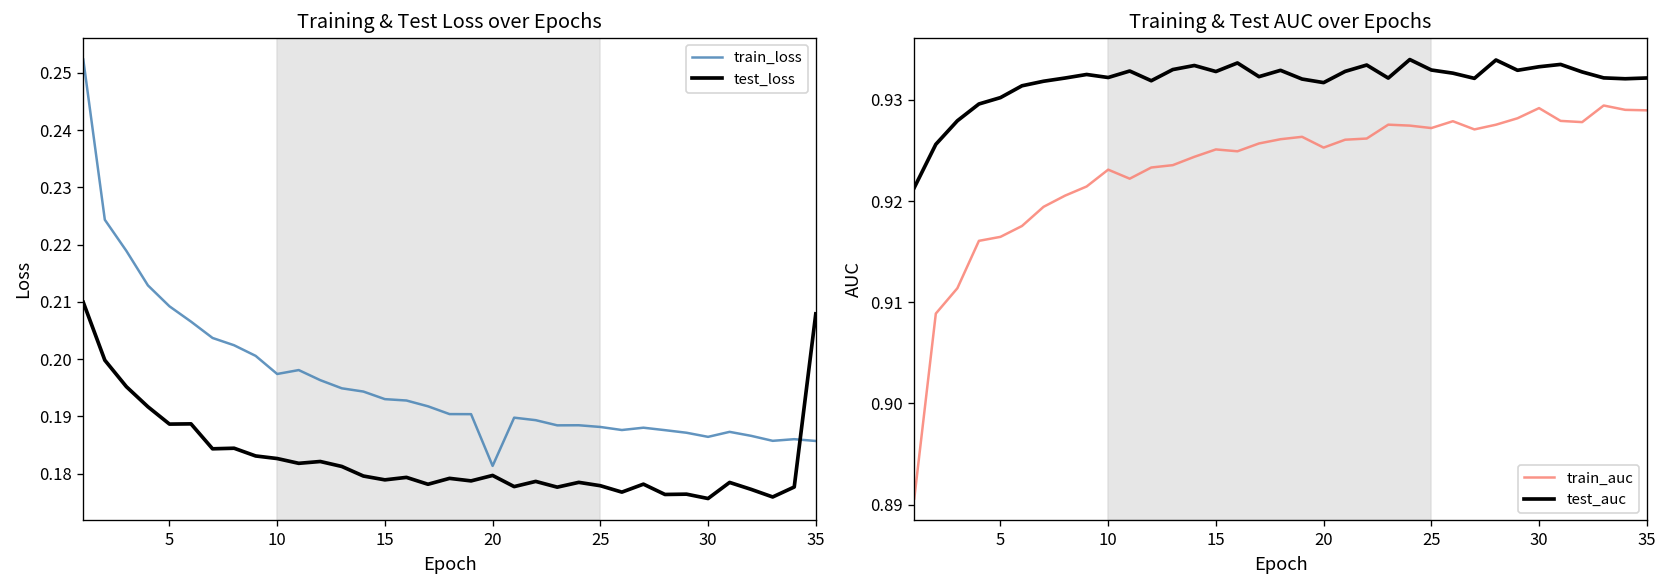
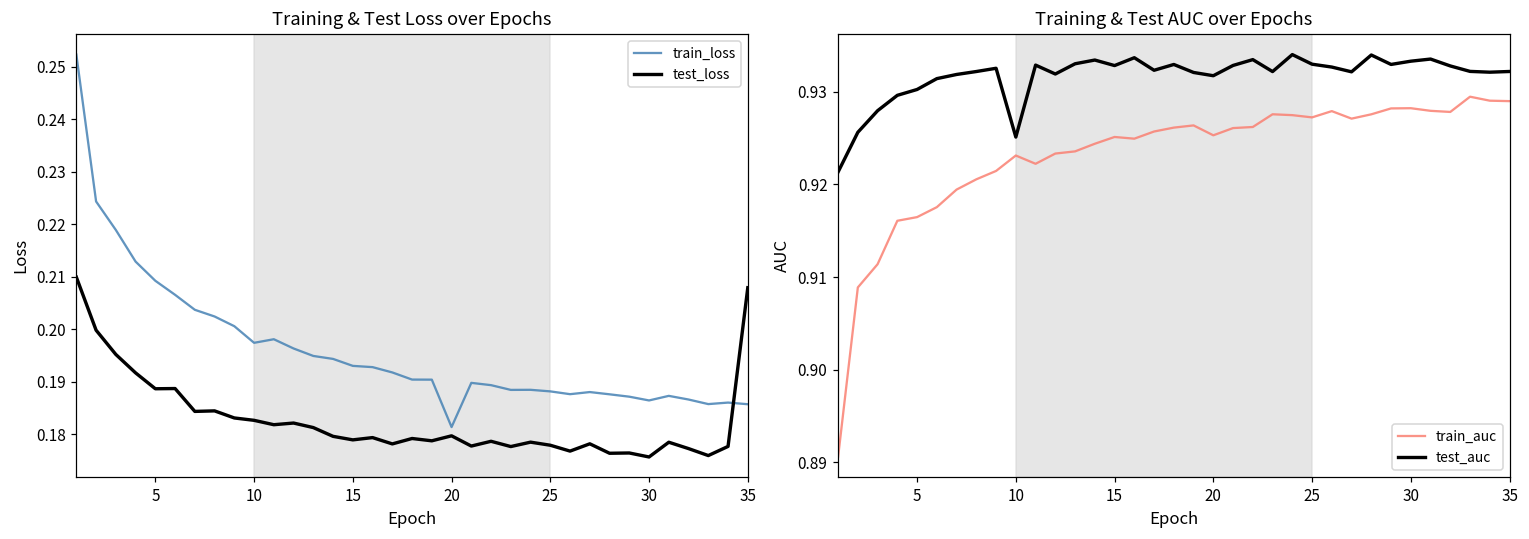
  {
    "Training & Test Loss over Epochs": {
      "train_loss": {
        "5": 0.209,
        "10": 0.197,
        "15": 0.193,
        "20": 0.181,
        "25": 0.188,
        "30": 0.186,
        "35": 0.186
      },
      "test_loss": {
        "5": 0.189,
        "10": 0.183,
        "15": 0.179,
        "20": 0.180,
        "25": 0.178,
        "30": 0.176,
        "35": 0.208
      }
    },
    "Training & Test AUC over Epochs": {
      "train_auc": {
        "5": 0.916,
        "10": 0.923,
        "15": 0.925,
        "20": 0.925,
        "25": 0.927,
-       "30": 0.929,
+       "30": 0.928,
        "35": 0.929
      },
      "test_auc": {
        "5": 0.930,
-       "10": 0.932,
+       "10": 0.925,
        "15": 0.933,
        "20": 0.932,
        "25": 0.933,
        "30": 0.933,
        "35": 0.932
      }
    }
  }
